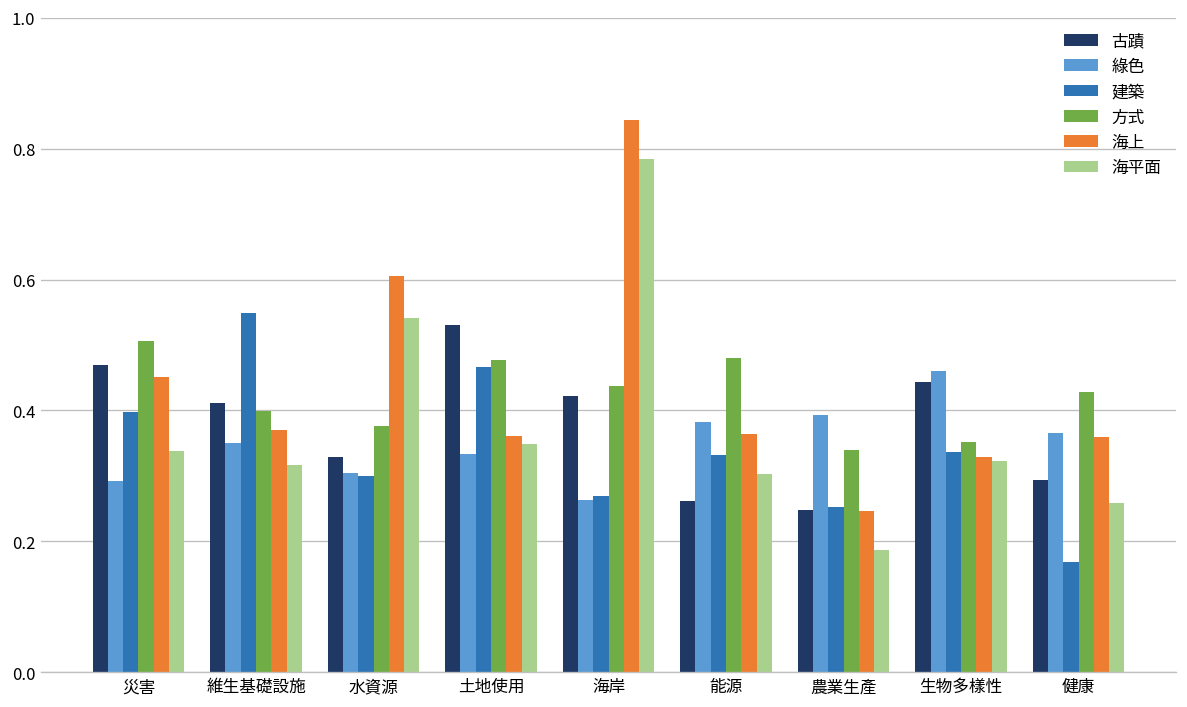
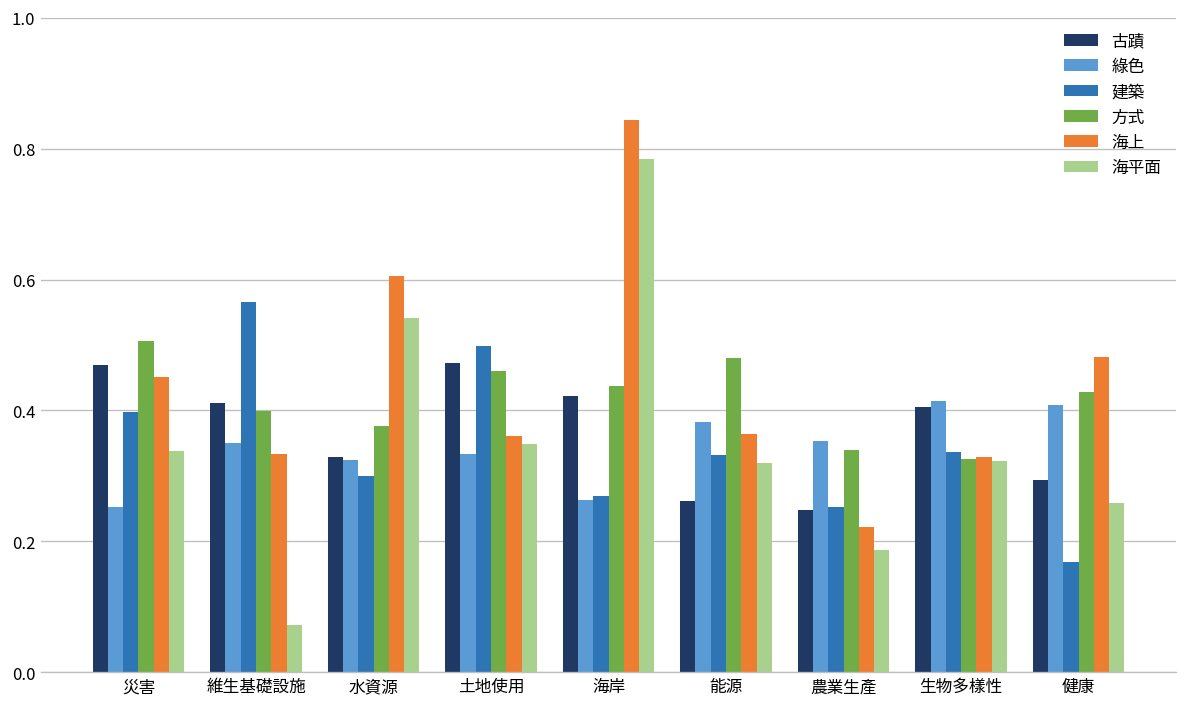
  {
    "古蹟": {
      "災害": 0.47,
      "維生基礎設施": 0.41,
      "水資源": 0.33,
-     "土地使用": 0.53,
+     "土地使用": 0.47,
      "海岸": 0.42,
      "能源": 0.26,
      "農業生產": 0.25,
-     "生物多樣性": 0.44,
+     "生物多樣性": 0.41,
      "健康": 0.29
    },
    "綠色": {
-     "災害": 0.29,
+     "災害": 0.25,
      "維生基礎設施": 0.35,
-     "水資源": 0.31,
+     "水資源": 0.32,
      "土地使用": 0.33,
      "海岸": 0.26,
      "能源": 0.38,
-     "農業生產": 0.39,
-     "生物多樣性": 0.46,
-     "健康": 0.37
+     "農業生產": 0.35,
+     "生物多樣性": 0.41,
+     "健康": 0.41
    },
    "建築": {
      "災害": 0.40,
-     "維生基礎設施": 0.55,
+     "維生基礎設施": 0.57,
      "水資源": 0.30,
-     "土地使用": 0.47,
+     "土地使用": 0.50,
      "海岸": 0.27,
      "能源": 0.33,
      "農業生產": 0.25,
      "生物多樣性": 0.34,
      "健康": 0.17
    },
    "方式": {
      "災害": 0.51,
      "維生基礎設施": 0.40,
      "水資源": 0.38,
-     "土地使用": 0.48,
+     "土地使用": 0.46,
      "海岸": 0.44,
      "能源": 0.48,
      "農業生產": 0.34,
-     "生物多樣性": 0.35,
+     "生物多樣性": 0.33,
      "健康": 0.43
    },
    "海上": {
      "災害": 0.45,
-     "維生基礎設施": 0.37,
+     "維生基礎設施": 0.33,
      "水資源": 0.61,
      "土地使用": 0.36,
      "海岸": 0.84,
      "能源": 0.36,
-     "農業生產": 0.25,
+     "農業生產": 0.22,
      "生物多樣性": 0.33,
-     "健康": 0.36
+     "健康": 0.48
    },
    "海平面": {
      "災害": 0.34,
-     "維生基礎設施": 0.32,
+     "維生基礎設施": 0.07,
      "水資源": 0.54,
      "土地使用": 0.35,
      "海岸": 0.78,
-     "能源": 0.30,
+     "能源": 0.32,
      "農業生產": 0.19,
      "生物多樣性": 0.32,
      "健康": 0.26
    }
  }
